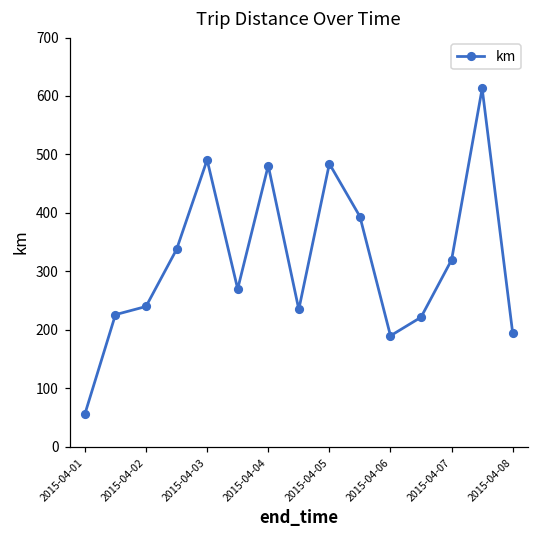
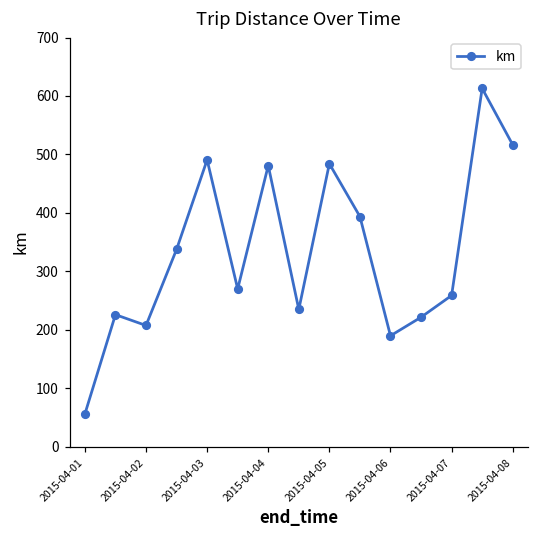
  {
    "2015-04-01": 60,
-   "2015-04-02": 240,
+   "2015-04-02": 210,
    "2015-04-03": 490,
    "2015-04-04": 480,
    "2015-04-05": 480,
    "2015-04-06": 190,
-   "2015-04-07": 320,
-   "2015-04-08": 190
+   "2015-04-07": 260,
+   "2015-04-08": 520
  }
